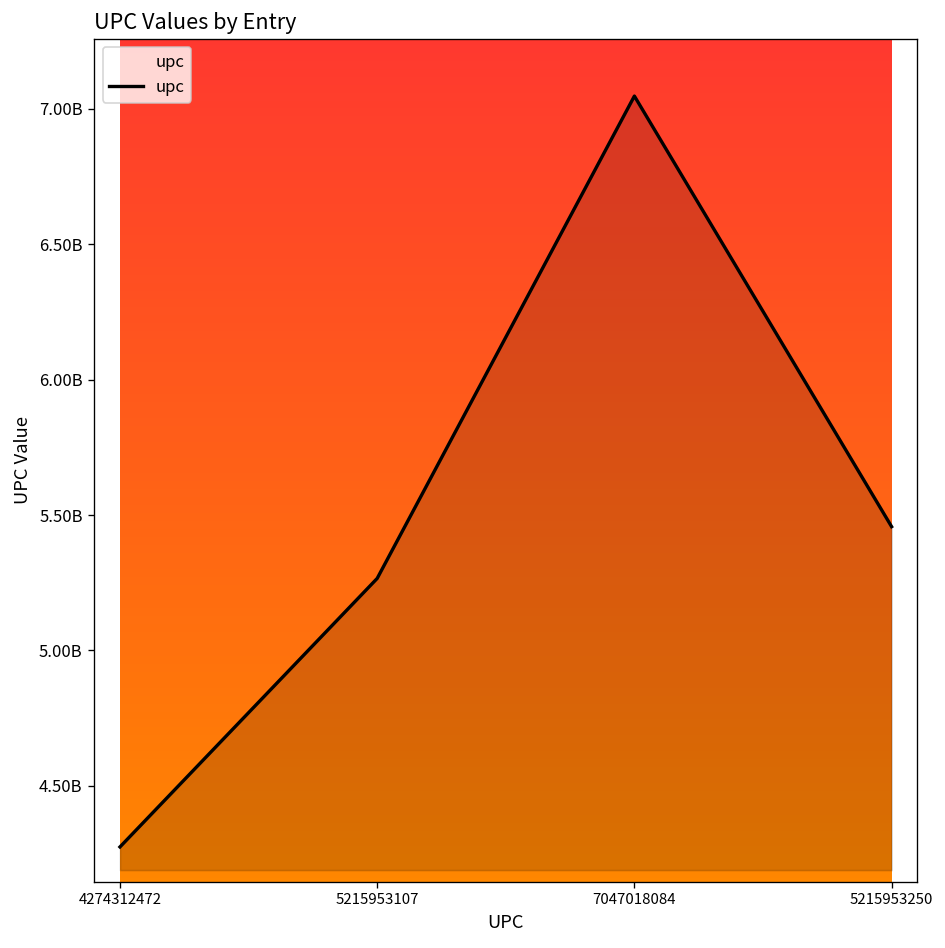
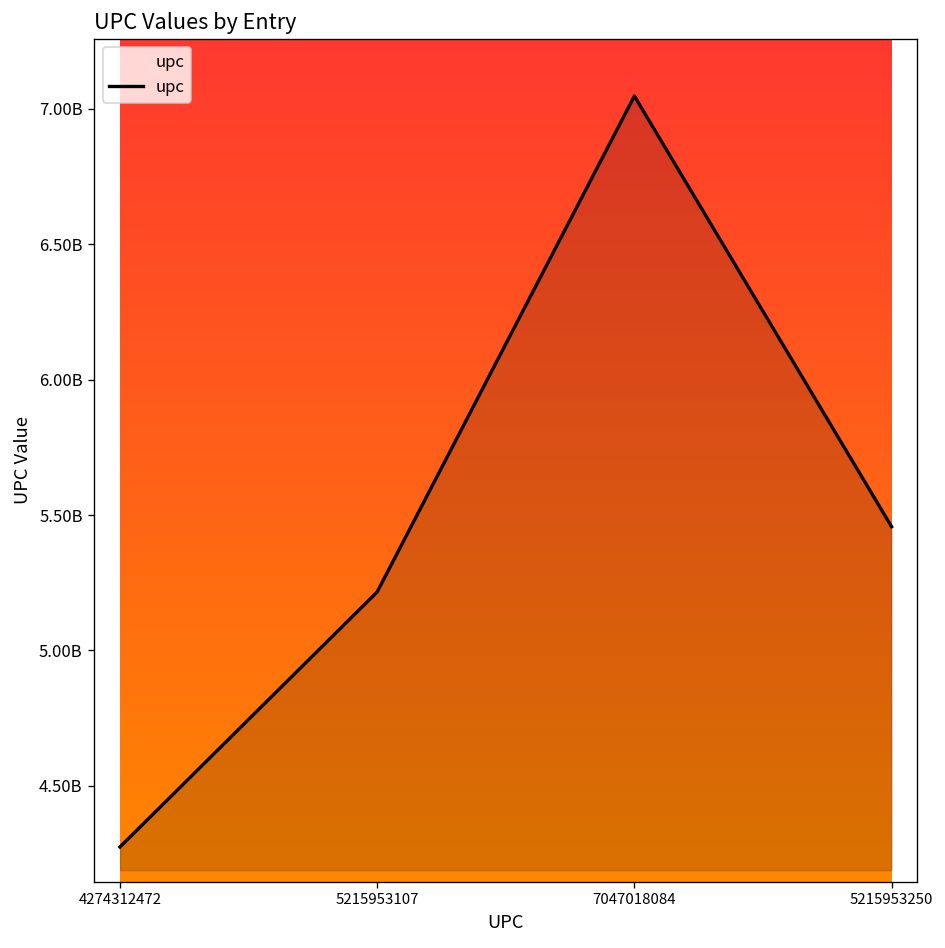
  {
    "4274312472": 4270000000,
-   "5215953107": 5270000000,
+   "5215953107": 5220000000,
    "7047018084": 7050000000,
    "5215953250": 5460000000
  }
